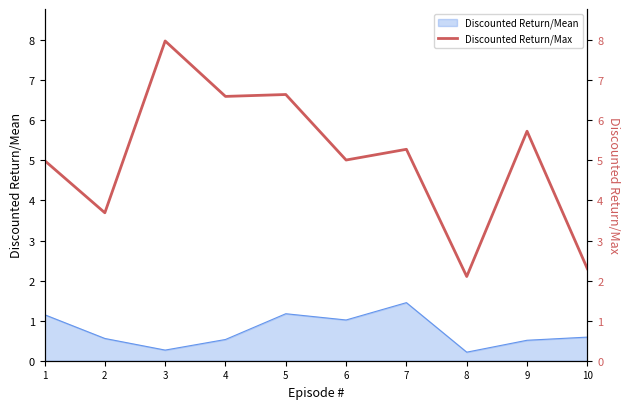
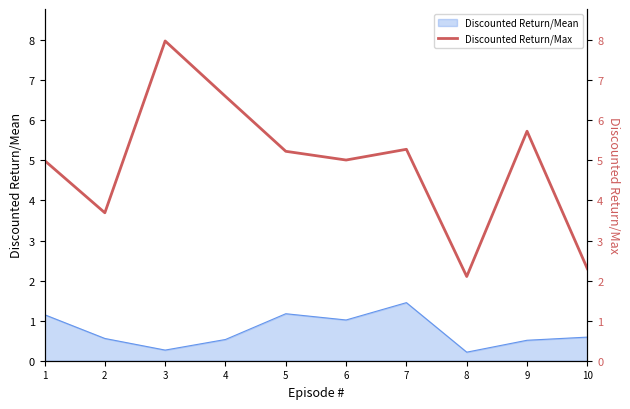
  {
    "Discounted Return/Mean": {
      "1": 1.1,
      "2": 0.6,
      "3": 0.3,
      "4": 0.5,
      "5": 1.2,
      "6": 1.0,
      "7": 1.4,
      "8": 0.2,
      "9": 0.5,
      "10": 0.6
    },
    "Discounted Return/Max": {
      "1": 5.0,
      "2": 3.7,
      "3": 8.0,
      "4": 6.6,
-     "5": 6.6,
+     "5": 5.2,
      "6": 5.0,
      "7": 5.3,
      "8": 2.1,
      "9": 5.7,
      "10": 2.3
    }
  }
